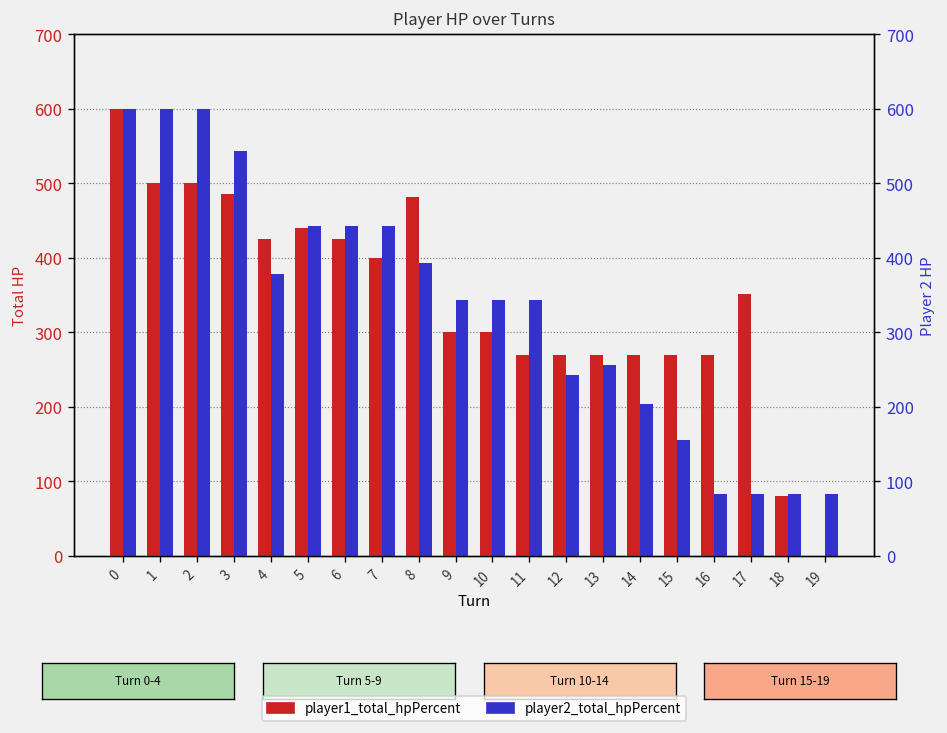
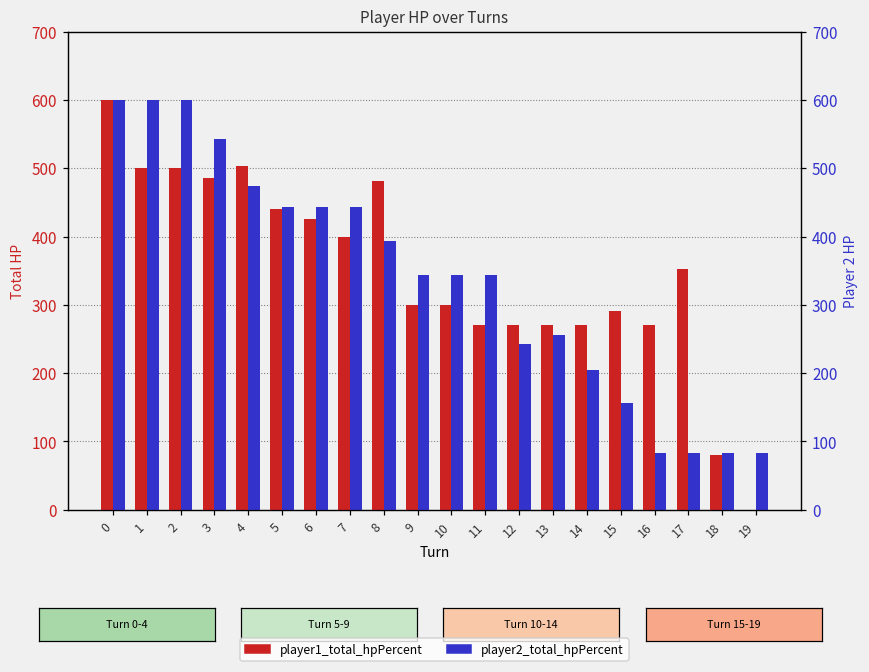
  {
    "player1_total_hpPercent": {
      "0": 600,
      "1": 500,
      "2": 500,
      "3": 490,
-     "4": 430,
+     "4": 500,
      "5": 440,
      "6": 430,
      "7": 400,
      "8": 480,
      "9": 300,
      "10": 300,
      "11": 270,
      "12": 270,
      "13": 270,
      "14": 270,
-     "15": 270,
+     "15": 290,
      "16": 270,
      "17": 350,
      "18": 80,
      "19": 0
    },
    "player2_total_hpPercent": {
      "0": 600,
      "1": 600,
      "2": 600,
      "3": 540,
-     "4": 380,
+     "4": 470,
      "5": 440,
      "6": 440,
      "7": 440,
      "8": 390,
      "9": 340,
      "10": 340,
      "11": 340,
      "12": 240,
      "13": 260,
      "14": 200,
      "15": 160,
      "16": 80,
      "17": 80,
      "18": 80,
      "19": 80
    }
  }
